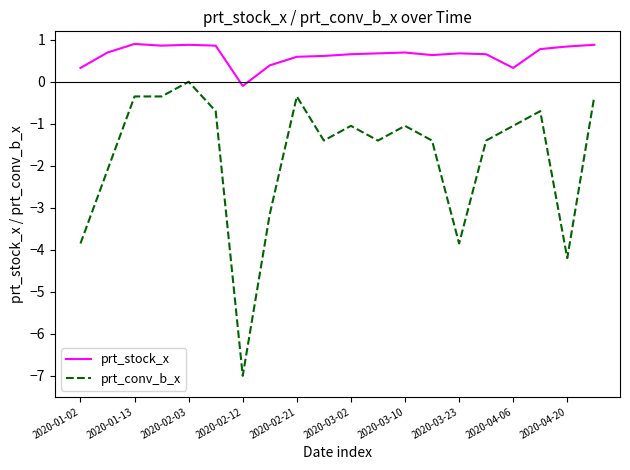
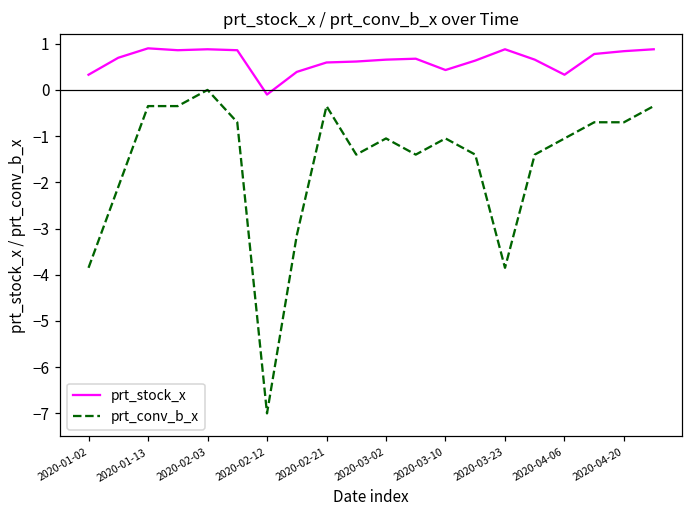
  {
    "prt_stock_x": {
      "2020-01-02": 0.3,
      "2020-01-13": 0.9,
      "2020-02-03": 0.9,
      "2020-02-12": -0.1,
      "2020-02-21": 0.6,
      "2020-03-02": 0.7,
-     "2020-03-10": 0.7,
-     "2020-03-23": 0.7,
+     "2020-03-10": 0.4,
+     "2020-03-23": 0.9,
      "2020-04-06": 0.3,
      "2020-04-20": 0.8
    },
    "prt_conv_b_x": {
      "2020-01-02": -3.8,
      "2020-01-13": -0.4,
      "2020-02-03": 0.0,
      "2020-02-12": -7.0,
      "2020-02-21": -0.4,
      "2020-03-02": -1.1,
      "2020-03-10": -1.1,
      "2020-03-23": -3.8,
      "2020-04-06": -1.1,
-     "2020-04-20": -4.2
+     "2020-04-20": -0.7
    }
  }
